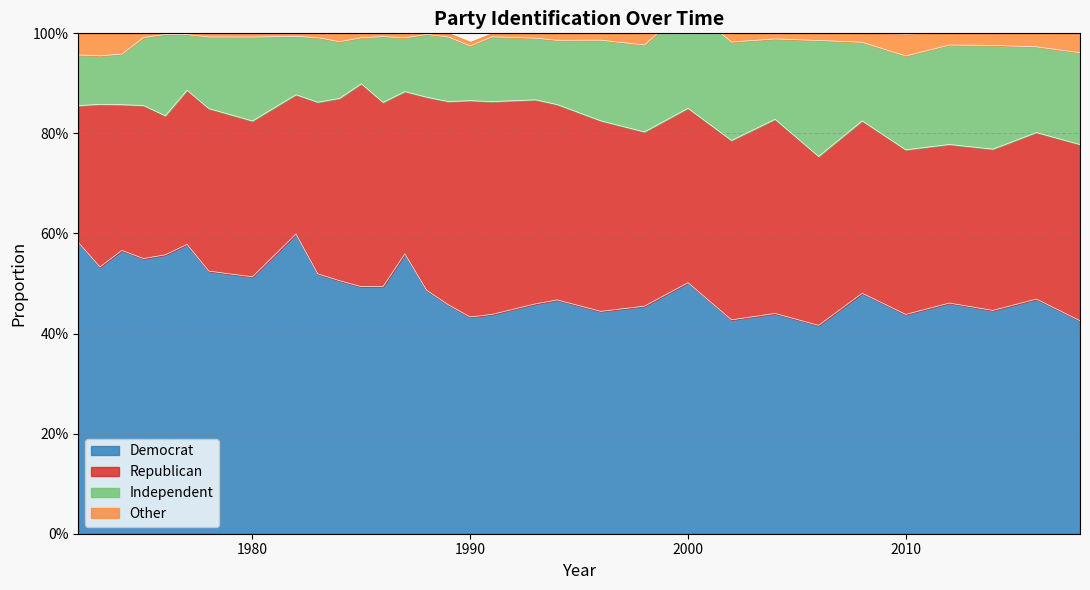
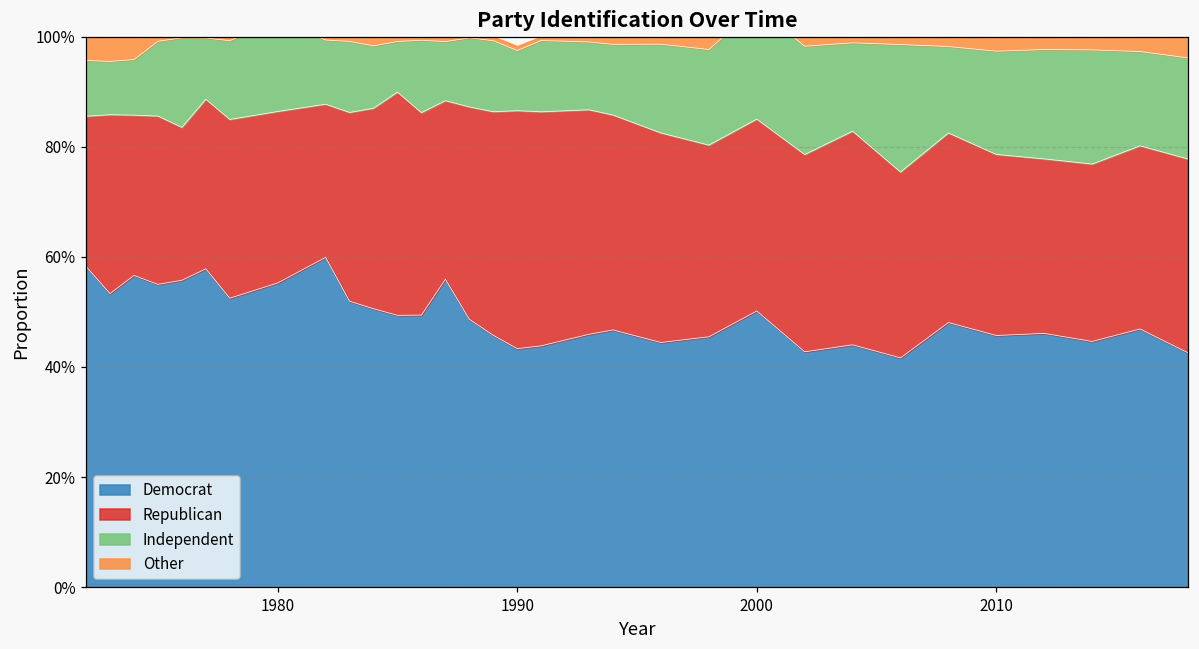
  {
    "Democrat": {
-     "1980": "51%",
+     "1980": "55%",
      "1990": "43%",
      "2000": "50%",
-     "2010": "44%"
+     "2010": "46%"
    },
    "Republican": {
      "1980": "31%",
      "1990": "43%",
      "2000": "35%",
      "2010": "33%"
    },
    "Independent": {
      "1990": "11%",
      "2010": "19%"
    },
    "Other": {
      "1990": "1%"
    }
  }
